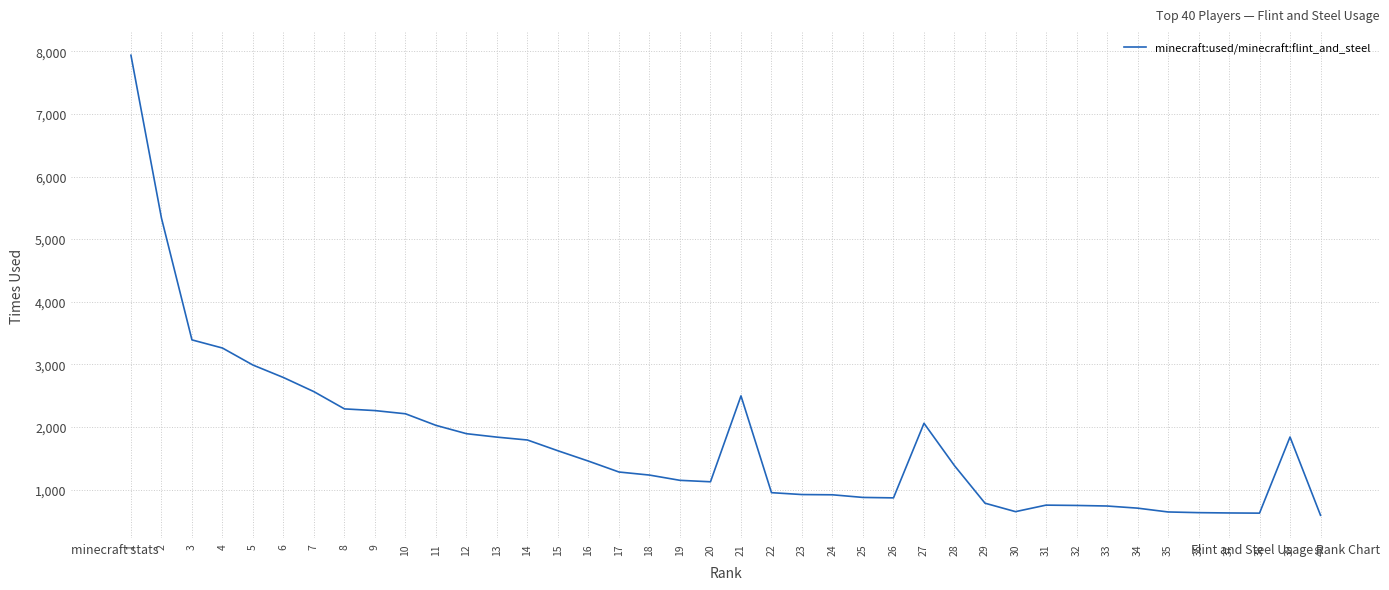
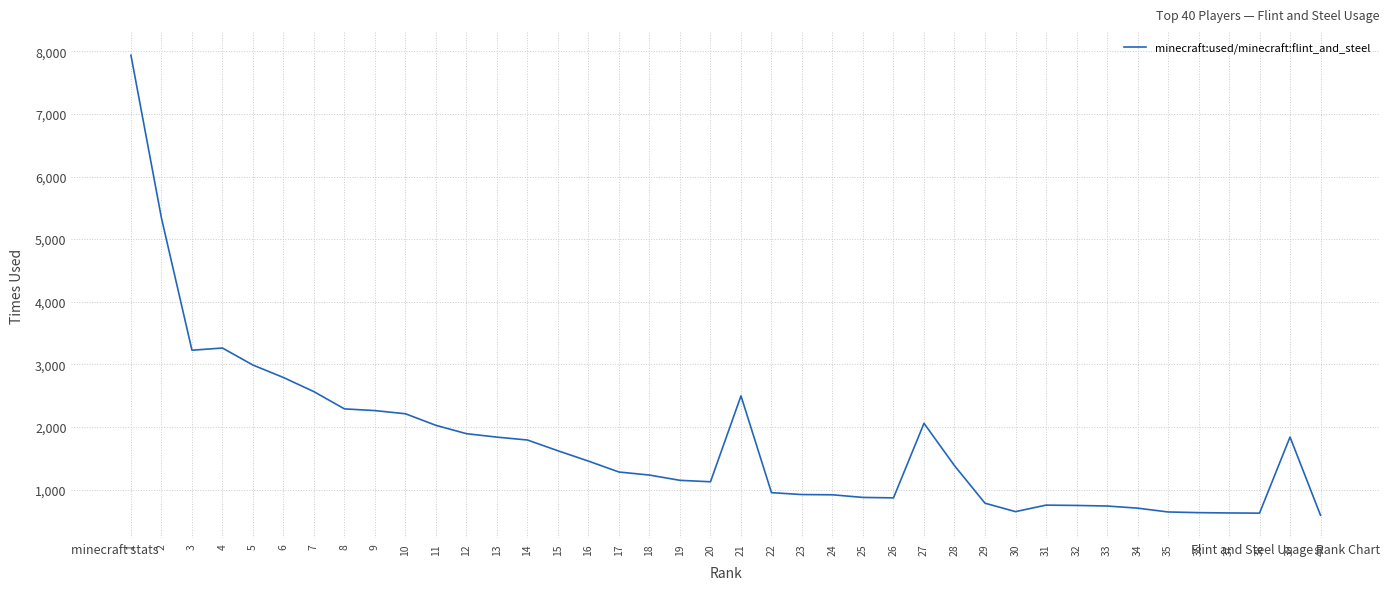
  {
    "1": "7,900",
    "2": "5,300",
-   "3": "3,400",
+   "3": "3,200",
    "4": "3,300",
    "5": "3,000",
    "6": "2,800",
    "7": "2,600",
    "8": "2,300",
    "9": "2,300",
    "10": "2,200",
    "11": "2,000",
    "12": "1,900",
    "13": "1,800",
    "14": "1,800",
    "15": "1,600",
    "16": "1,500",
    "17": "1,300",
    "18": "1,200",
    "19": "1,100",
    "20": "1,100",
    "21": "2,500",
    "22": "1,000",
    "23": "900",
    "24": "900",
    "25": "900",
    "26": "900",
    "27": "2,100",
    "28": "1,400",
    "29": "800",
    "30": "600",
    "31": "800",
    "32": "700",
    "33": "700",
    "34": "700",
    "35": "600",
    "36": "600",
    "37": "600",
    "38": "600",
    "39": "1,800",
    "40": "600"
  }
